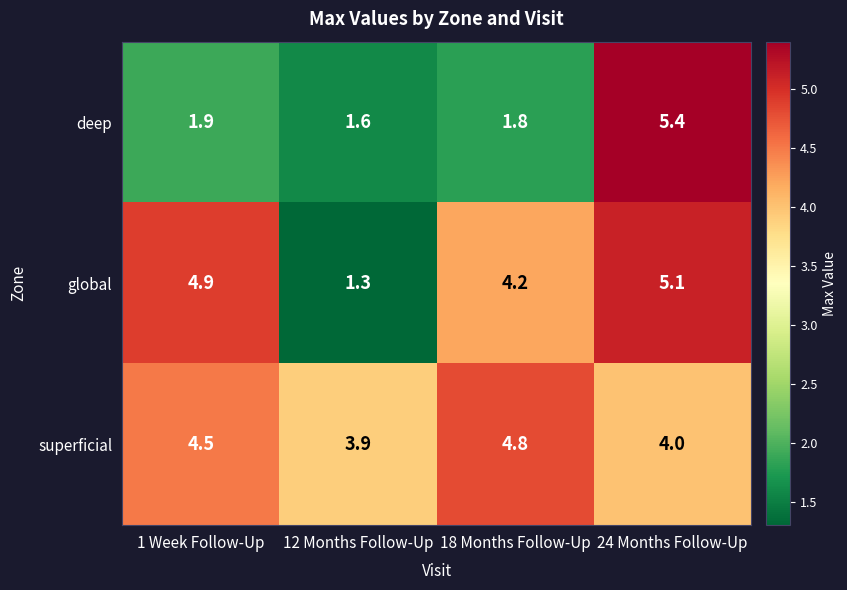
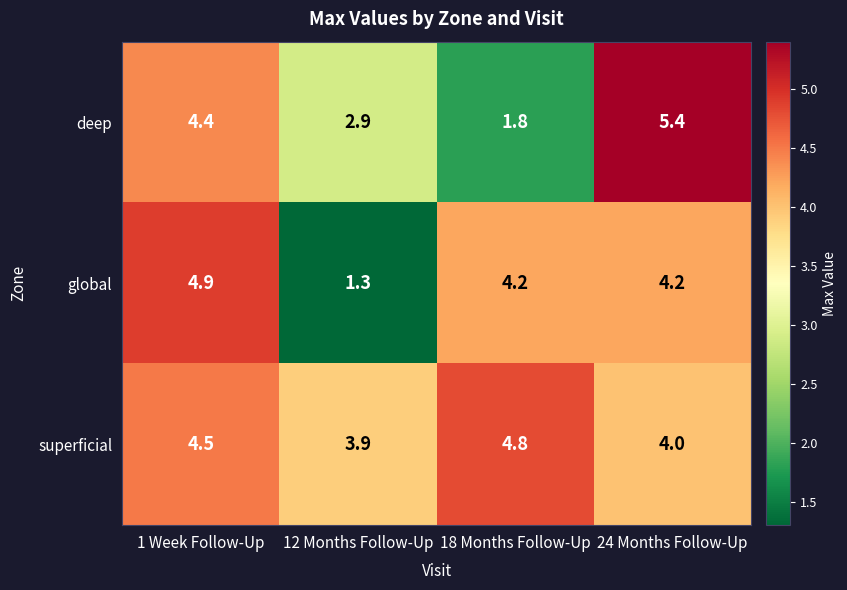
  {
    "deep": {
-     "1 Week Follow-Up": 1.9,
-     "12 Months Follow-Up": 1.6,
+     "1 Week Follow-Up": 4.4,
+     "12 Months Follow-Up": 2.9,
      "18 Months Follow-Up": 1.8,
      "24 Months Follow-Up": 5.4
    },
    "global": {
      "1 Week Follow-Up": 4.9,
      "12 Months Follow-Up": 1.3,
      "18 Months Follow-Up": 4.2,
-     "24 Months Follow-Up": 5.1
+     "24 Months Follow-Up": 4.2
    },
    "superficial": {
      "1 Week Follow-Up": 4.5,
      "12 Months Follow-Up": 3.9,
      "18 Months Follow-Up": 4.8,
      "24 Months Follow-Up": 4.0
    }
  }
